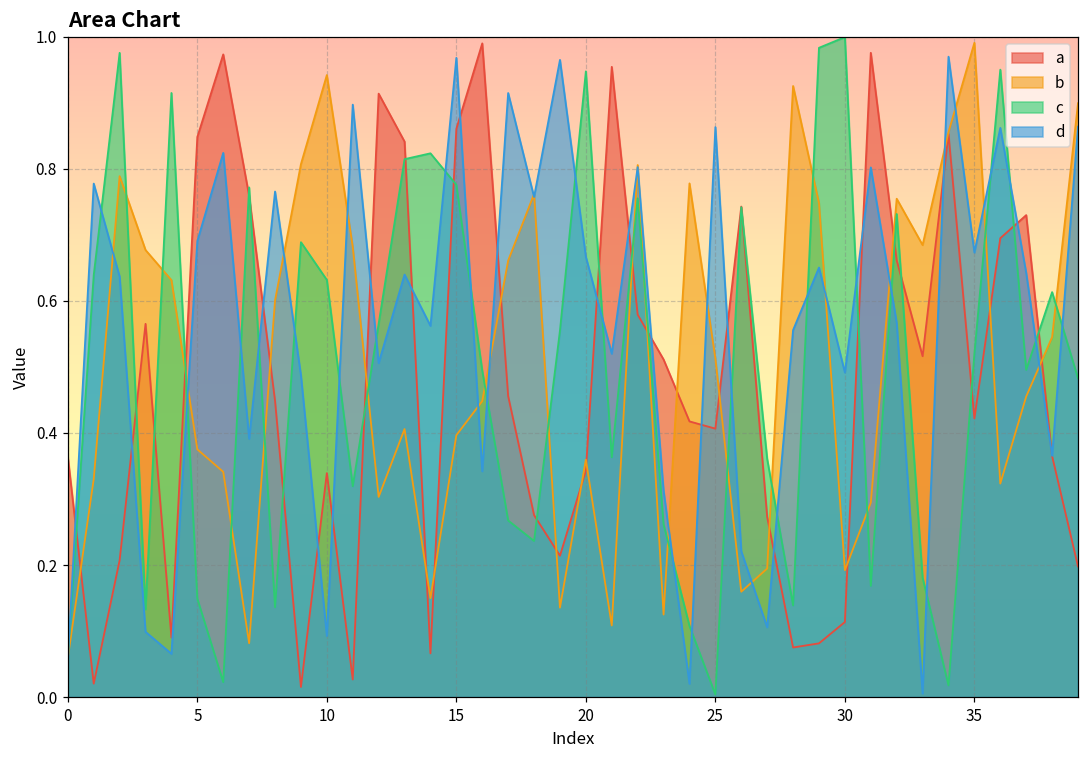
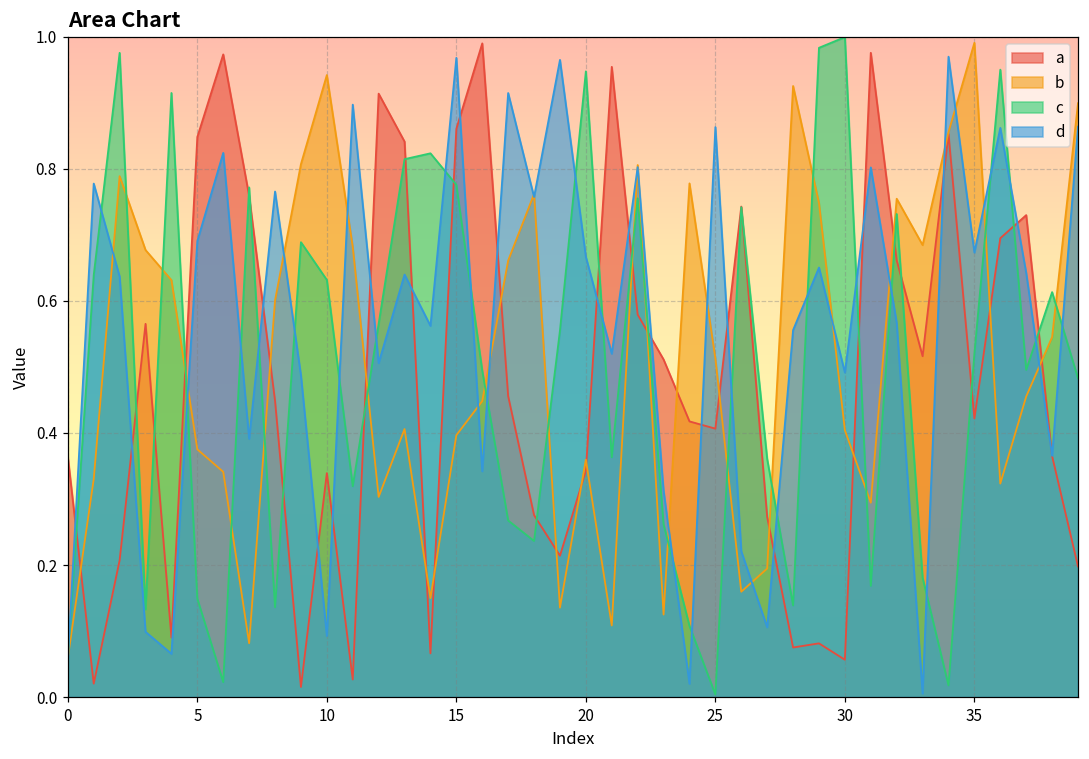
  {
    "a": {
      "0": 0.36,
      "5": 0.85,
      "10": 0.34,
      "15": 0.86,
      "20": 0.34,
      "25": 0.41,
-     "30": 0.11,
+     "30": 0.06,
      "35": 0.42
    },
    "b": {
      "5": 0.38,
      "10": 0.94,
      "15": 0.40,
      "20": 0.36,
      "25": 0.51,
-     "30": 0.19,
+     "30": 0.40,
      "35": 0.99
    },
    "c": {
      "5": 0.15,
      "10": 0.63,
      "15": 0.78,
      "20": 0.95,
      "25": 0.00,
      "30": 1.00,
      "35": 0.52
    },
    "d": {
      "5": 0.69,
      "10": 0.09,
      "15": 0.97,
      "20": 0.67,
      "25": 0.86,
      "30": 0.49,
      "35": 0.67
    }
  }
